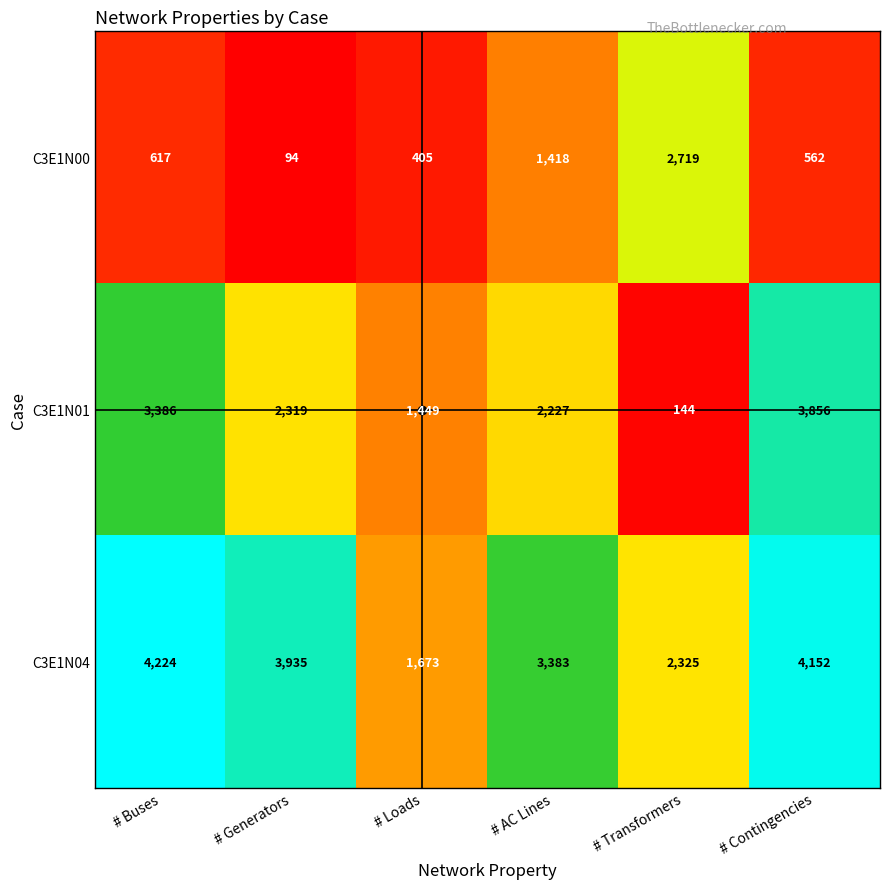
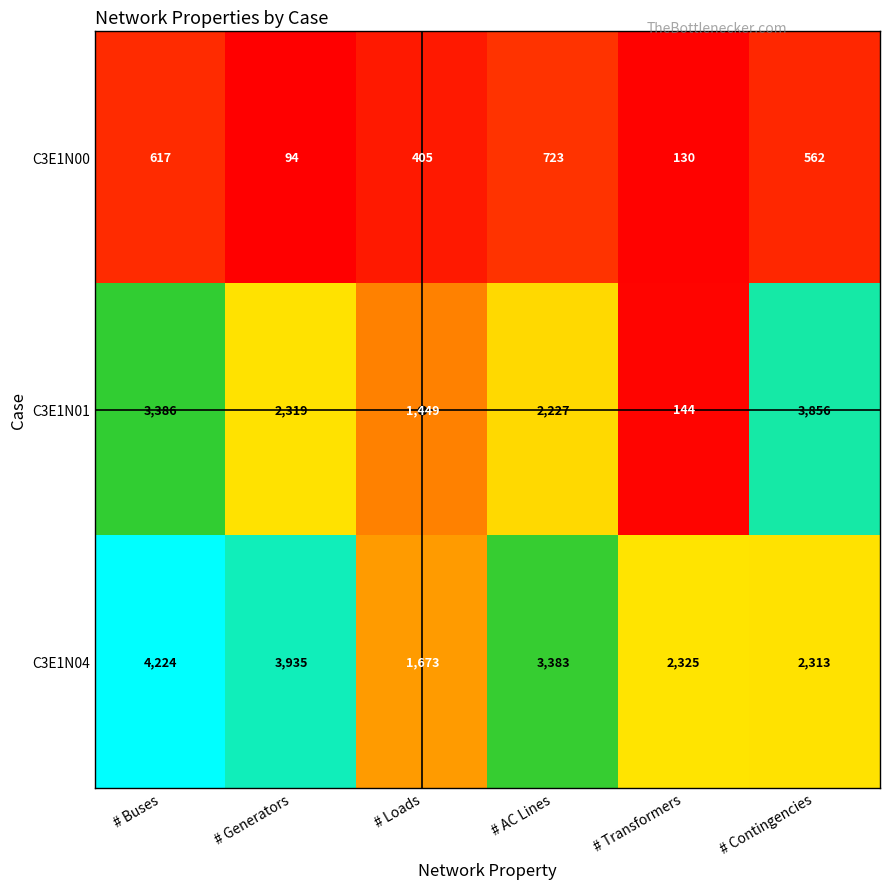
  {
    "C3E1N00": {
      "# Buses": "617",
      "# Generators": "94",
      "# Loads": "405",
-     "# AC Lines": "1,418",
-     "# Transformers": "2,719",
+     "# AC Lines": "723",
+     "# Transformers": "130",
      "# Contingencies": "562"
    },
    "C3E1N01": {
      "# Buses": "3,386",
      "# Generators": "2,319",
      "# AC Lines": "2,227",
      "# Transformers": "144",
      "# Contingencies": "3,856"
    },
    "C3E1N04": {
      "# Buses": "4,224",
      "# Generators": "3,935",
      "# Loads": "1,673",
      "# AC Lines": "3,383",
      "# Transformers": "2,325",
-     "# Contingencies": "4,152"
+     "# Contingencies": "2,313"
    }
  }
